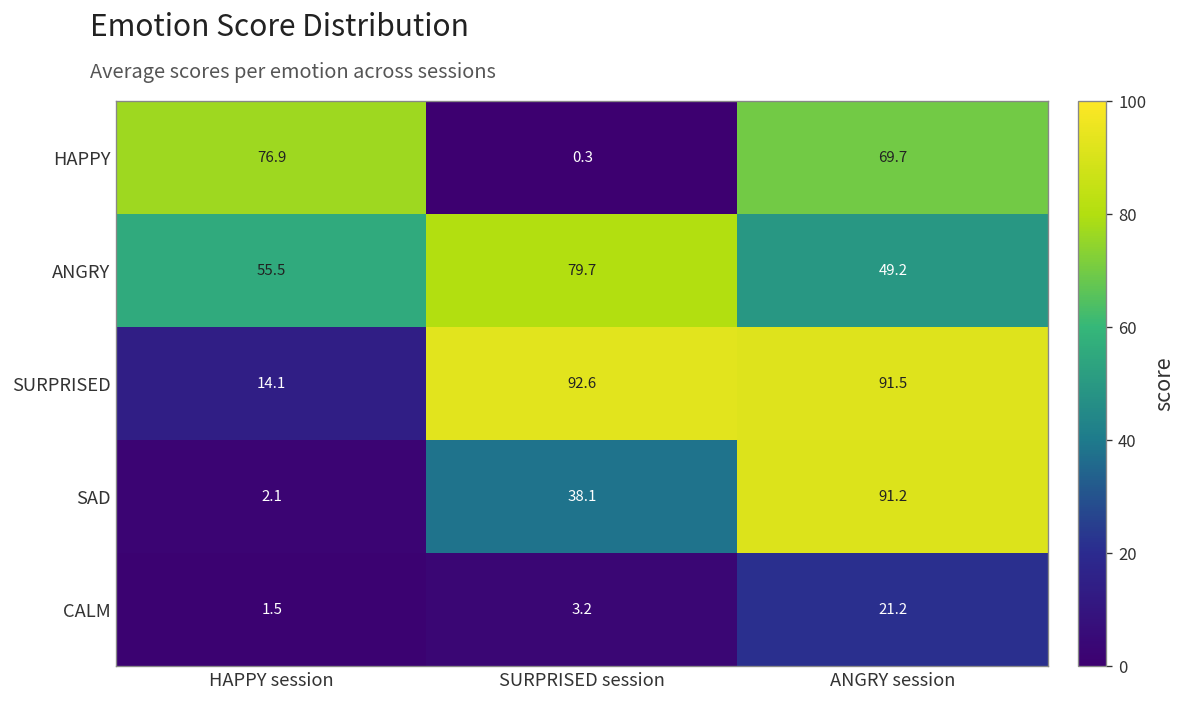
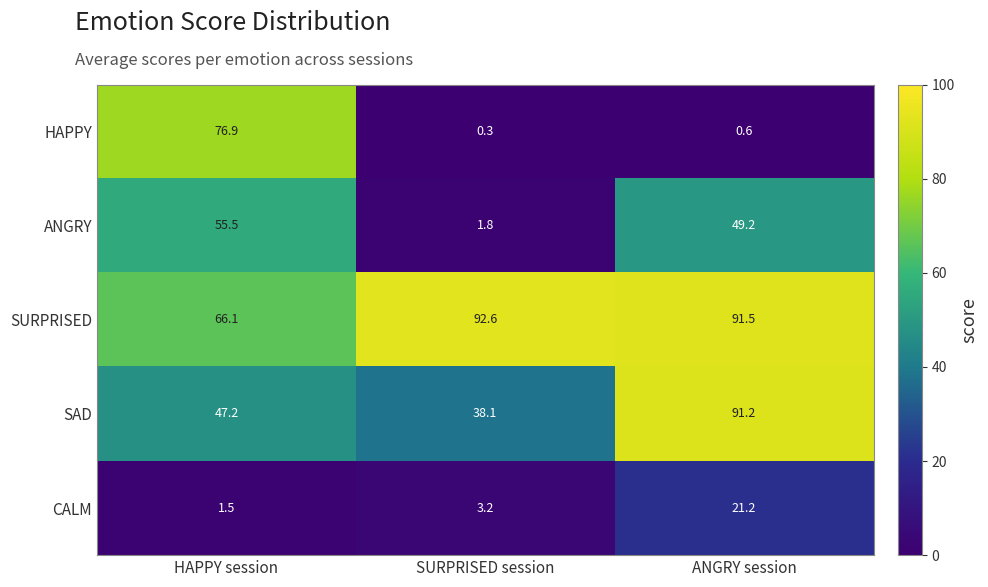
  {
    "HAPPY": {
      "HAPPY session": 76.9,
      "SURPRISED session": 0.3,
-     "ANGRY session": 69.7
+     "ANGRY session": 0.6
    },
    "ANGRY": {
      "HAPPY session": 55.5,
-     "SURPRISED session": 79.7,
+     "SURPRISED session": 1.8,
      "ANGRY session": 49.2
    },
    "SURPRISED": {
-     "HAPPY session": 14.1,
+     "HAPPY session": 66.1,
      "SURPRISED session": 92.6,
      "ANGRY session": 91.5
    },
    "SAD": {
-     "HAPPY session": 2.1,
+     "HAPPY session": 47.2,
      "SURPRISED session": 38.1,
      "ANGRY session": 91.2
    },
    "CALM": {
      "HAPPY session": 1.5,
      "SURPRISED session": 3.2,
      "ANGRY session": 21.2
    }
  }
